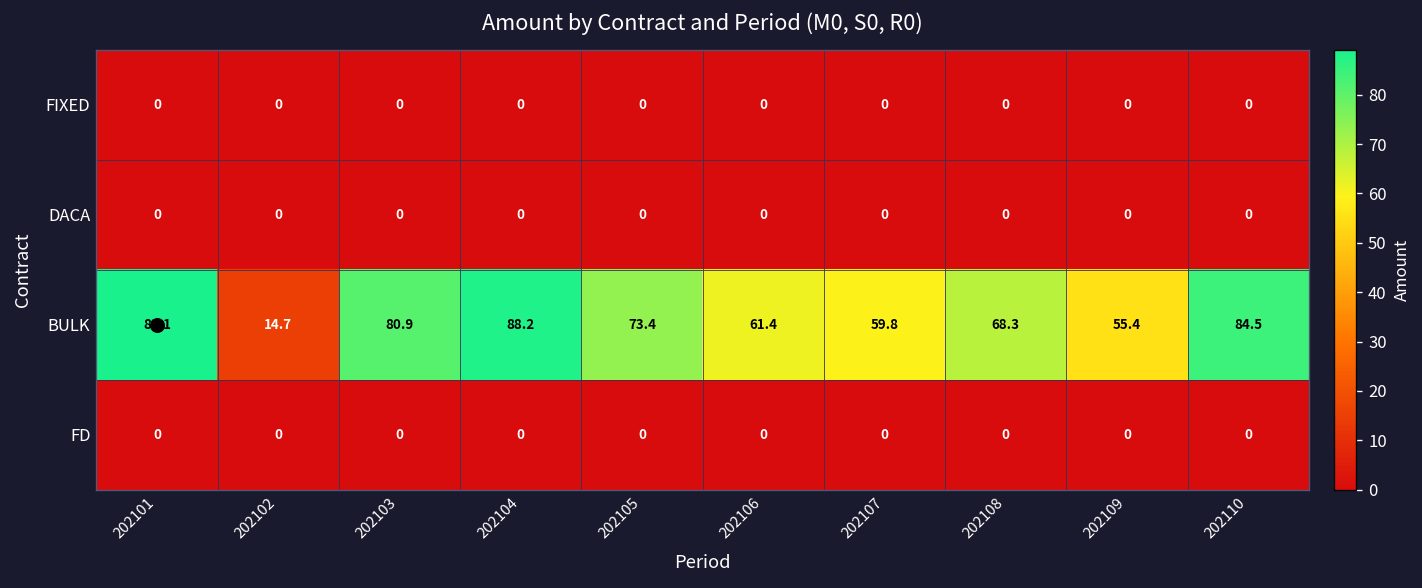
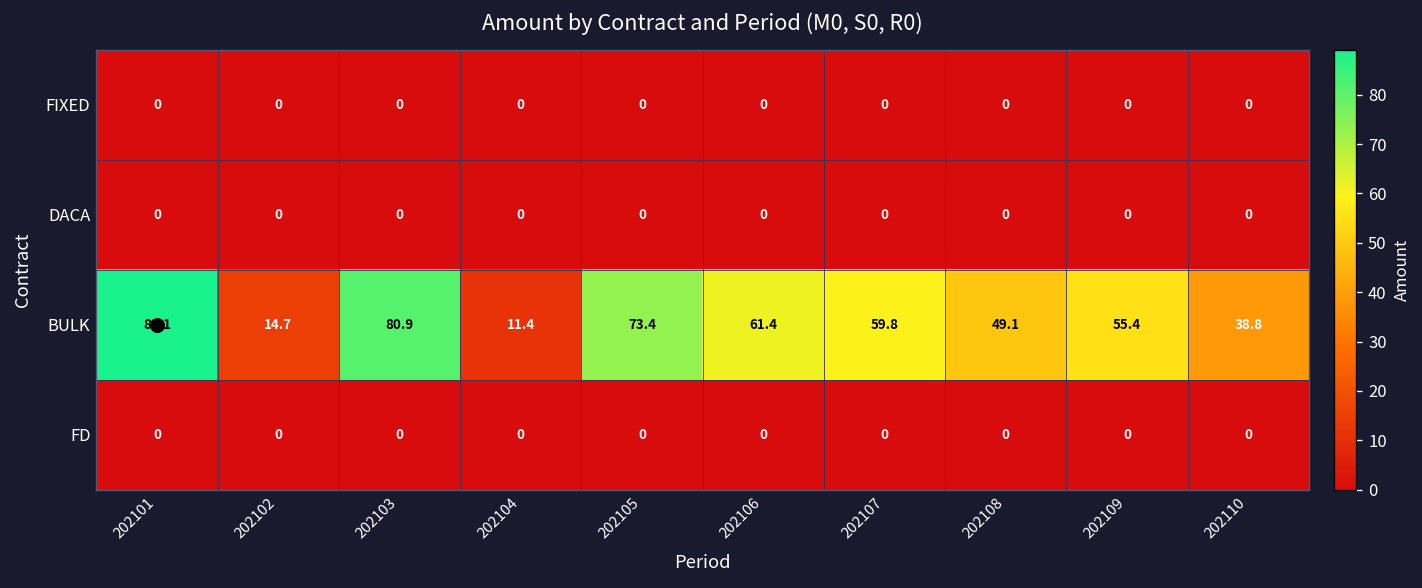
  {
    "FIXED": {
      "202101": 0,
      "202102": 0,
      "202103": 0,
      "202104": 0,
      "202105": 0,
      "202106": 0,
      "202107": 0,
      "202108": 0,
      "202109": 0,
      "202110": 0
    },
    "DACA": {
      "202101": 0,
      "202102": 0,
      "202103": 0,
      "202104": 0,
      "202105": 0,
      "202106": 0,
      "202107": 0,
      "202108": 0,
      "202109": 0,
      "202110": 0
    },
    "BULK": {
      "202102": 14.7,
      "202103": 80.9,
-     "202104": 88.2,
+     "202104": 11.4,
      "202105": 73.4,
      "202106": 61.4,
      "202107": 59.8,
-     "202108": 68.3,
+     "202108": 49.1,
      "202109": 55.4,
-     "202110": 84.5
+     "202110": 38.8
    },
    "FD": {
      "202101": 0,
      "202102": 0,
      "202103": 0,
      "202104": 0,
      "202105": 0,
      "202106": 0,
      "202107": 0,
      "202108": 0,
      "202109": 0,
      "202110": 0
    }
  }
